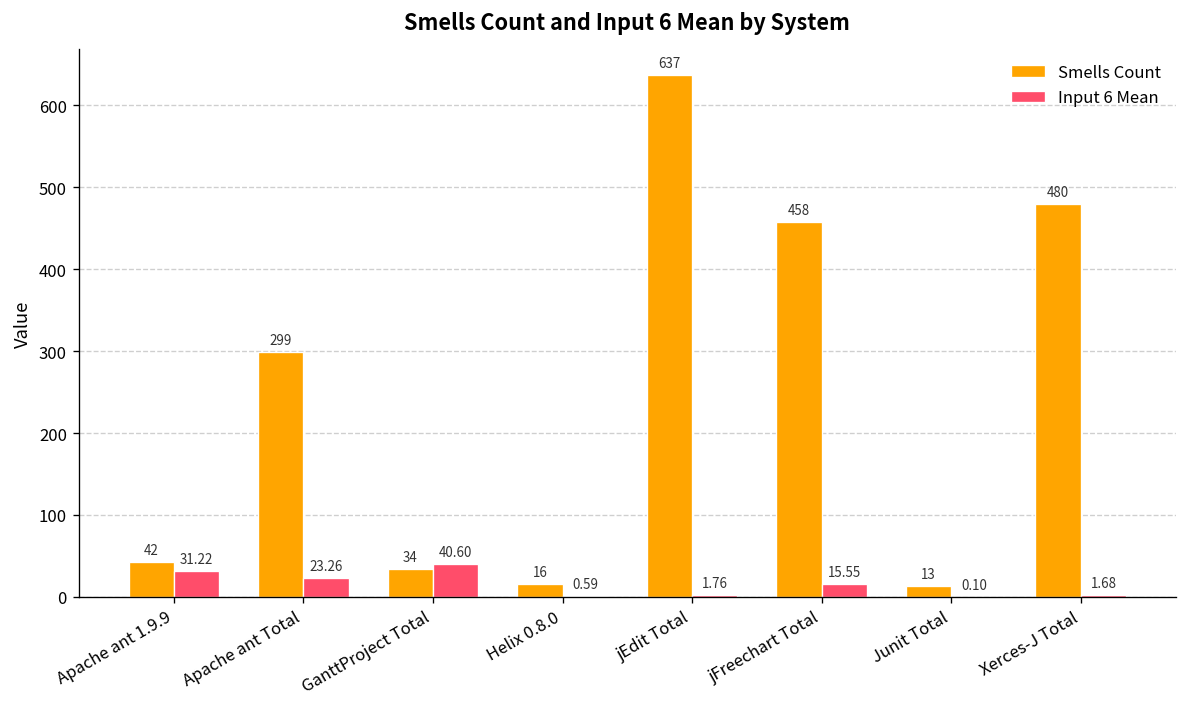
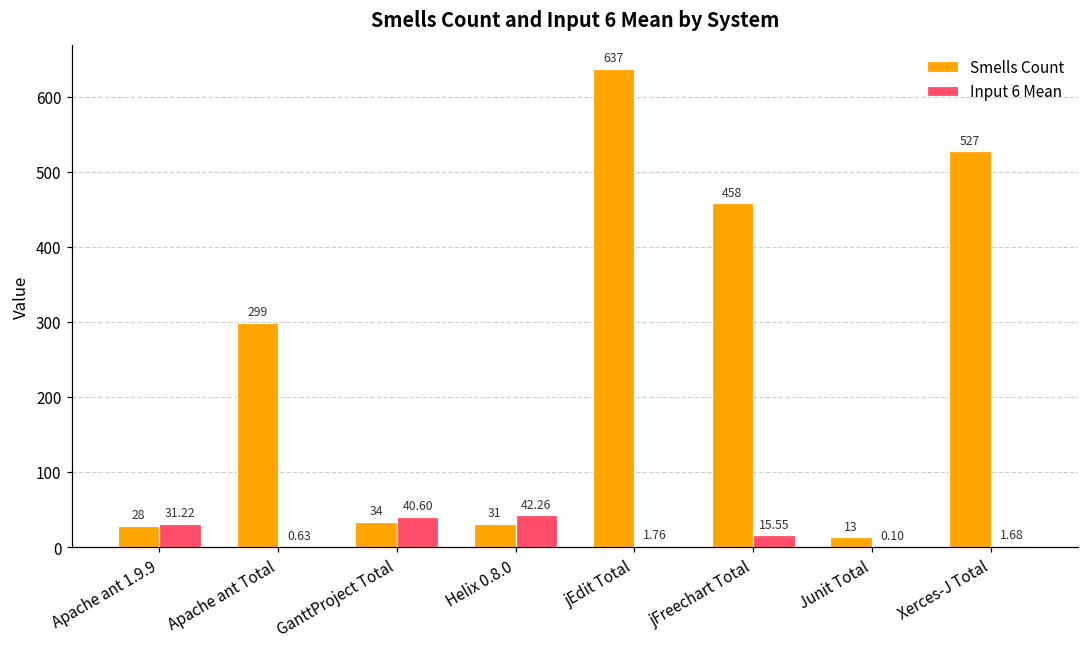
  {
    "Smells Count": {
-     "Apache ant 1.9.9": 42,
+     "Apache ant 1.9.9": 28,
      "Apache ant Total": 299,
      "GanttProject Total": 34,
-     "Helix 0.8.0": 16,
+     "Helix 0.8.0": 31,
      "jEdit Total": 637,
      "jFreechart Total": 458,
      "Junit Total": 13,
-     "Xerces-J Total": 480
+     "Xerces-J Total": 527
    },
    "Input 6 Mean": {
      "Apache ant 1.9.9": 31.22,
-     "Apache ant Total": 23.26,
+     "Apache ant Total": 0.63,
      "GanttProject Total": 40.60,
-     "Helix 0.8.0": 0.59,
+     "Helix 0.8.0": 42.26,
      "jEdit Total": 1.76,
      "jFreechart Total": 15.55,
      "Junit Total": 0.10,
      "Xerces-J Total": 1.68
    }
  }
